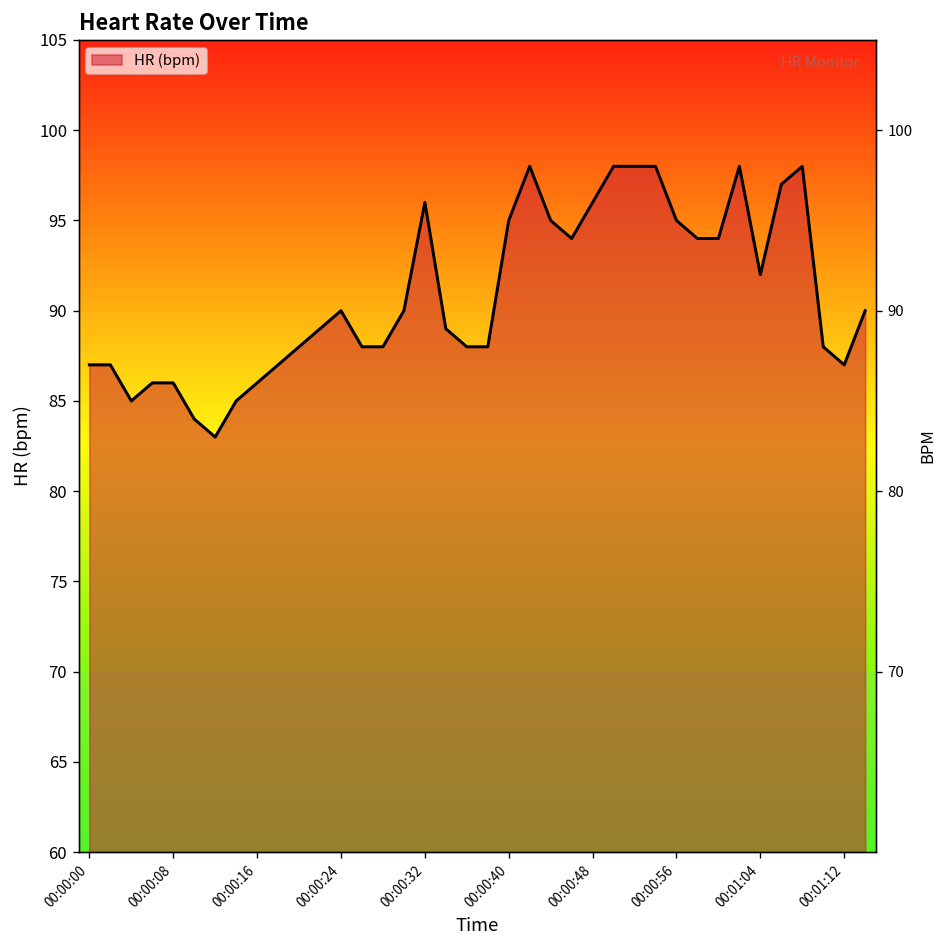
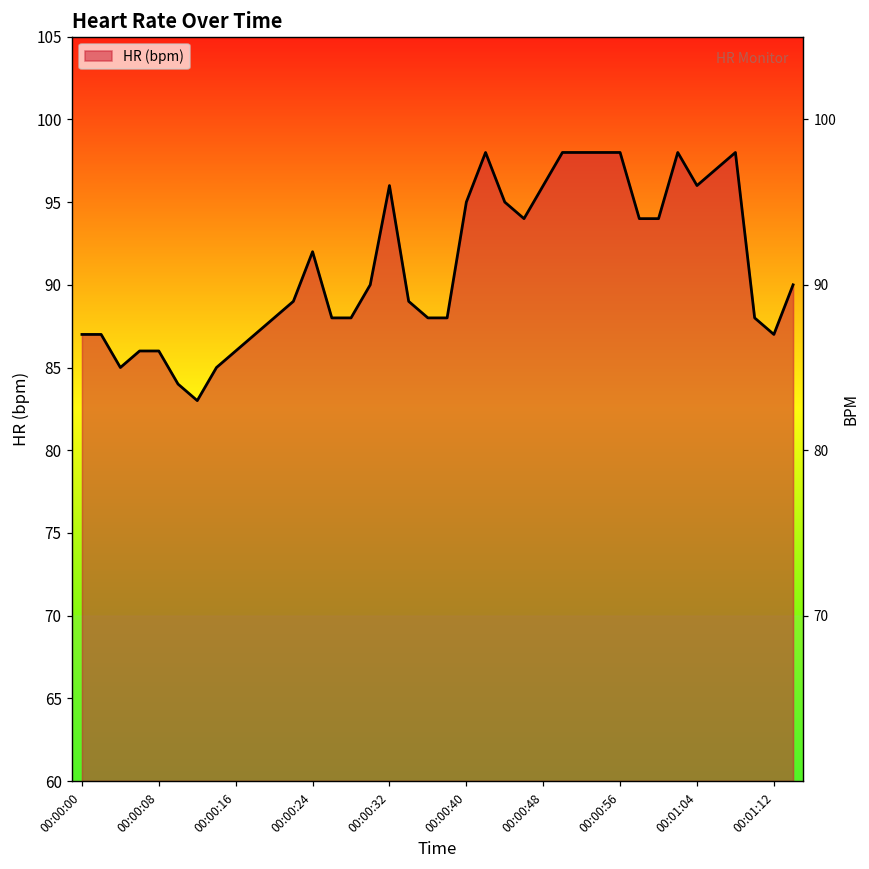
  {
    "00:00:00": 87,
    "00:00:08": 86,
    "00:00:16": 86,
-   "00:00:24": 90,
+   "00:00:24": 92,
    "00:00:32": 96,
    "00:00:40": 95,
    "00:00:48": 96,
-   "00:00:56": 95,
-   "00:01:04": 92,
+   "00:00:56": 98,
+   "00:01:04": 96,
    "00:01:12": 87
  }
